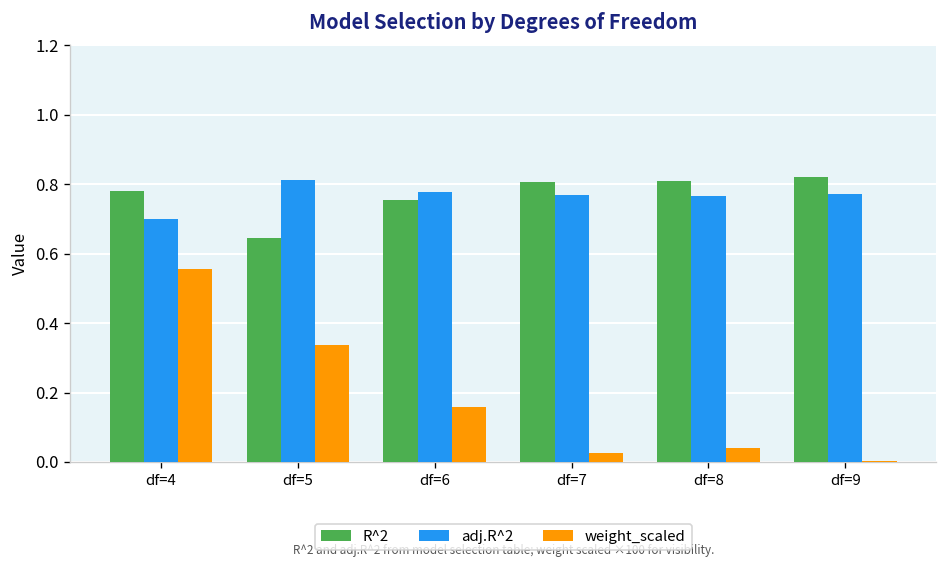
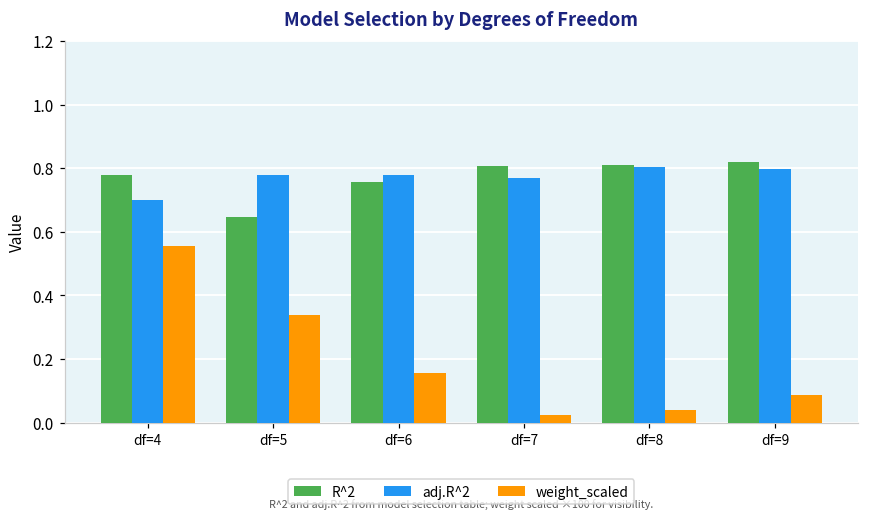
  {
    "R^2": {
      "df=4": 0.78,
      "df=5": 0.65,
      "df=6": 0.76,
      "df=7": 0.81,
      "df=8": 0.81,
      "df=9": 0.82
    },
    "adj.R^2": {
      "df=4": 0.70,
-     "df=5": 0.81,
+     "df=5": 0.78,
      "df=6": 0.78,
      "df=7": 0.77,
-     "df=8": 0.77,
-     "df=9": 0.77
+     "df=8": 0.81,
+     "df=9": 0.80
    },
    "weight_scaled": {
      "df=4": 0.56,
      "df=5": 0.34,
      "df=6": 0.16,
      "df=7": 0.03,
      "df=8": 0.04,
-     "df=9": 0.00
+     "df=9": 0.09
    }
  }
